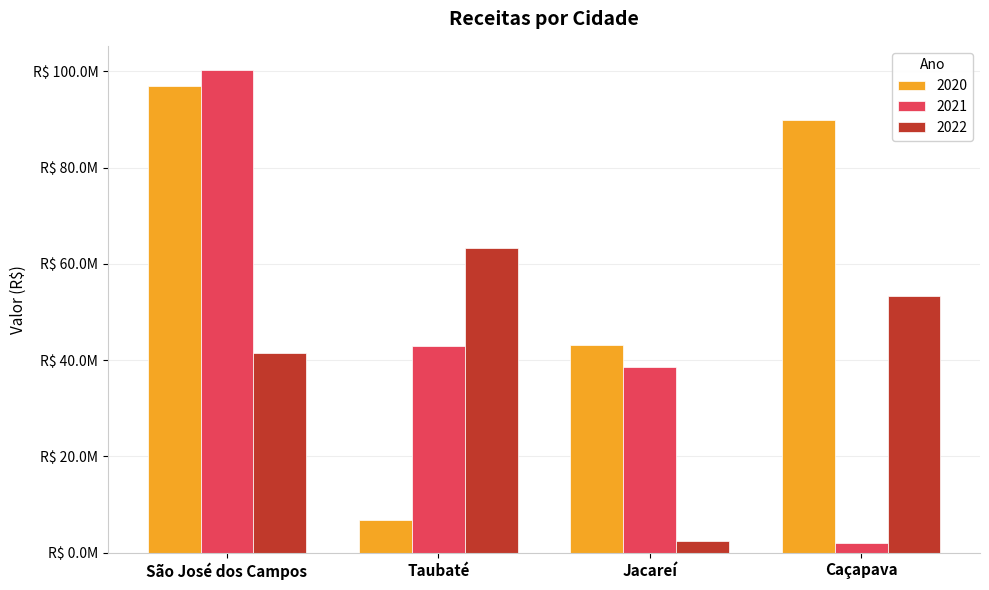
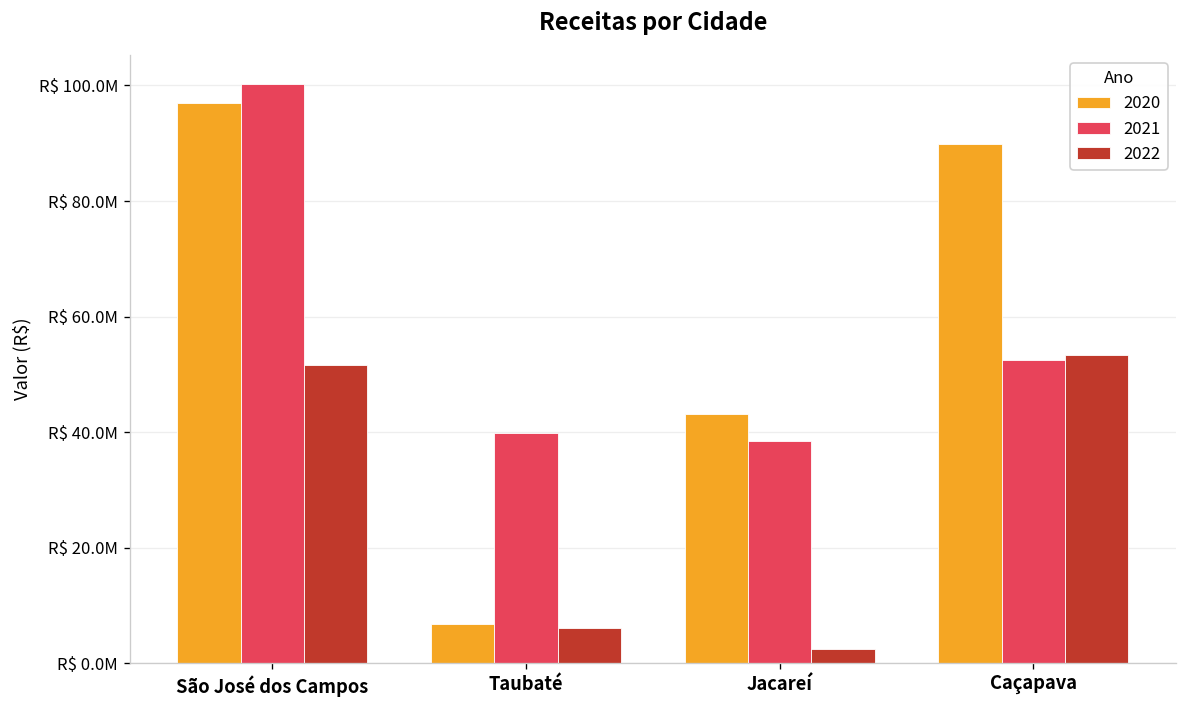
  {
    "2020": {
      "São José dos Campos": "R$ 97000000",
      "Taubaté": "R$ 7000000",
      "Jacareí": "R$ 43000000",
      "Caçapava": "R$ 90000000"
    },
    "2021": {
      "São José dos Campos": "R$ 100000000",
-     "Taubaté": "R$ 43000000",
+     "Taubaté": "R$ 40000000",
      "Jacareí": "R$ 38000000",
-     "Caçapava": "R$ 2000000"
+     "Caçapava": "R$ 52000000"
    },
    "2022": {
-     "São José dos Campos": "R$ 41000000",
-     "Taubaté": "R$ 63000000",
+     "São José dos Campos": "R$ 52000000",
+     "Taubaté": "R$ 6000000",
      "Jacareí": "R$ 3000000",
      "Caçapava": "R$ 53000000"
    }
  }
